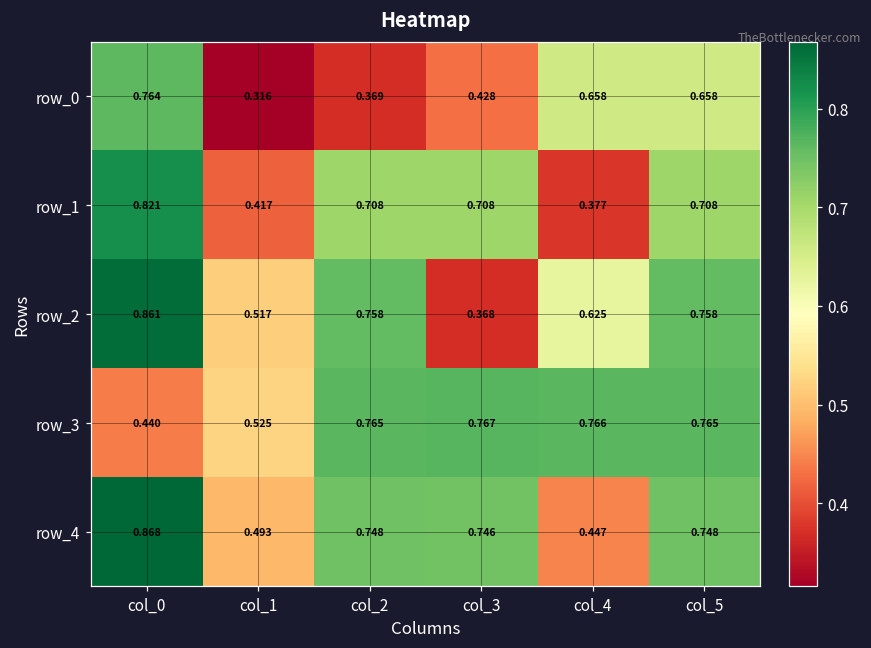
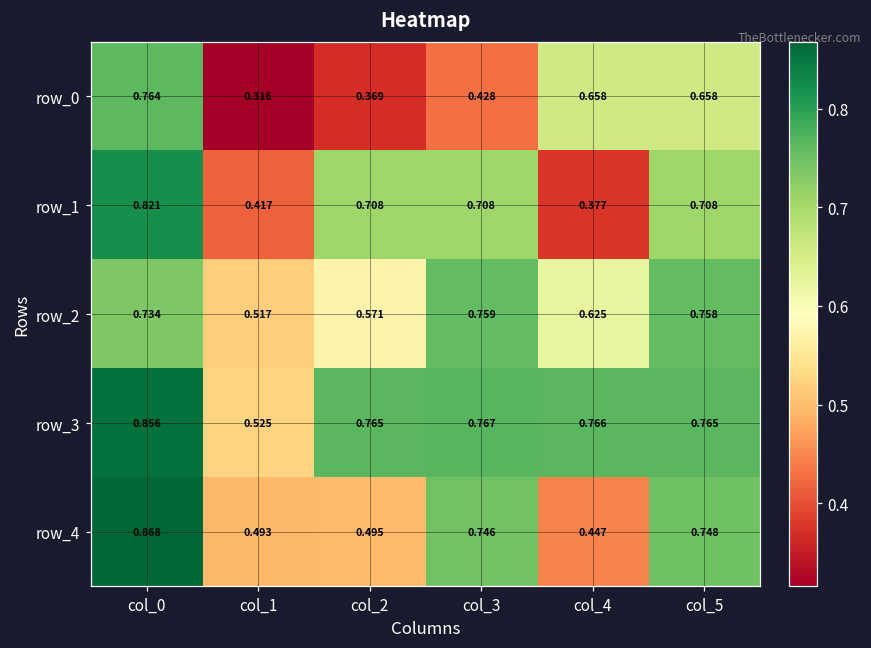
  {
    "row_0": {
      "col_0": 0.764,
      "col_1": 0.316,
      "col_2": 0.369,
      "col_3": 0.428,
      "col_4": 0.658,
      "col_5": 0.658
    },
    "row_1": {
      "col_0": 0.821,
      "col_1": 0.417,
      "col_2": 0.708,
      "col_3": 0.708,
      "col_4": 0.377,
      "col_5": 0.708
    },
    "row_2": {
-     "col_0": 0.861,
+     "col_0": 0.734,
      "col_1": 0.517,
-     "col_2": 0.758,
-     "col_3": 0.368,
+     "col_2": 0.571,
+     "col_3": 0.759,
      "col_4": 0.625,
      "col_5": 0.758
    },
    "row_3": {
-     "col_0": 0.440,
+     "col_0": 0.856,
      "col_1": 0.525,
      "col_2": 0.765,
      "col_3": 0.767,
      "col_4": 0.766,
      "col_5": 0.765
    },
    "row_4": {
      "col_0": 0.868,
      "col_1": 0.493,
-     "col_2": 0.748,
+     "col_2": 0.495,
      "col_3": 0.746,
      "col_4": 0.447,
      "col_5": 0.748
    }
  }
